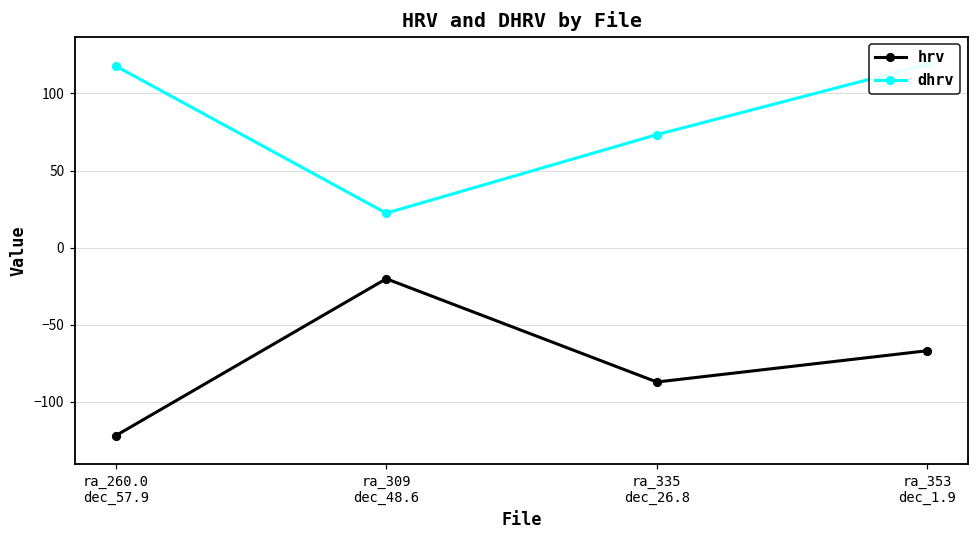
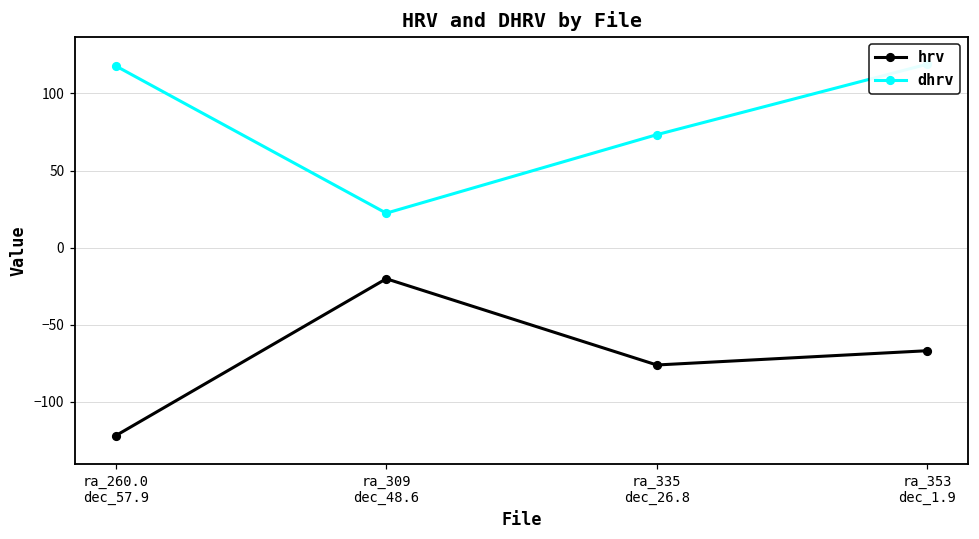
  {
    "hrv": {
      "ra_260.0 dec_57.9": -122,
      "ra_309 dec_48.6": -20,
-     "ra_335 dec_26.8": -87,
+     "ra_335 dec_26.8": -76,
      "ra_353 dec_1.9": -67
    },
    "dhrv": {
      "ra_260.0 dec_57.9": 118,
      "ra_309 dec_48.6": 22,
      "ra_335 dec_26.8": 73
    }
  }
